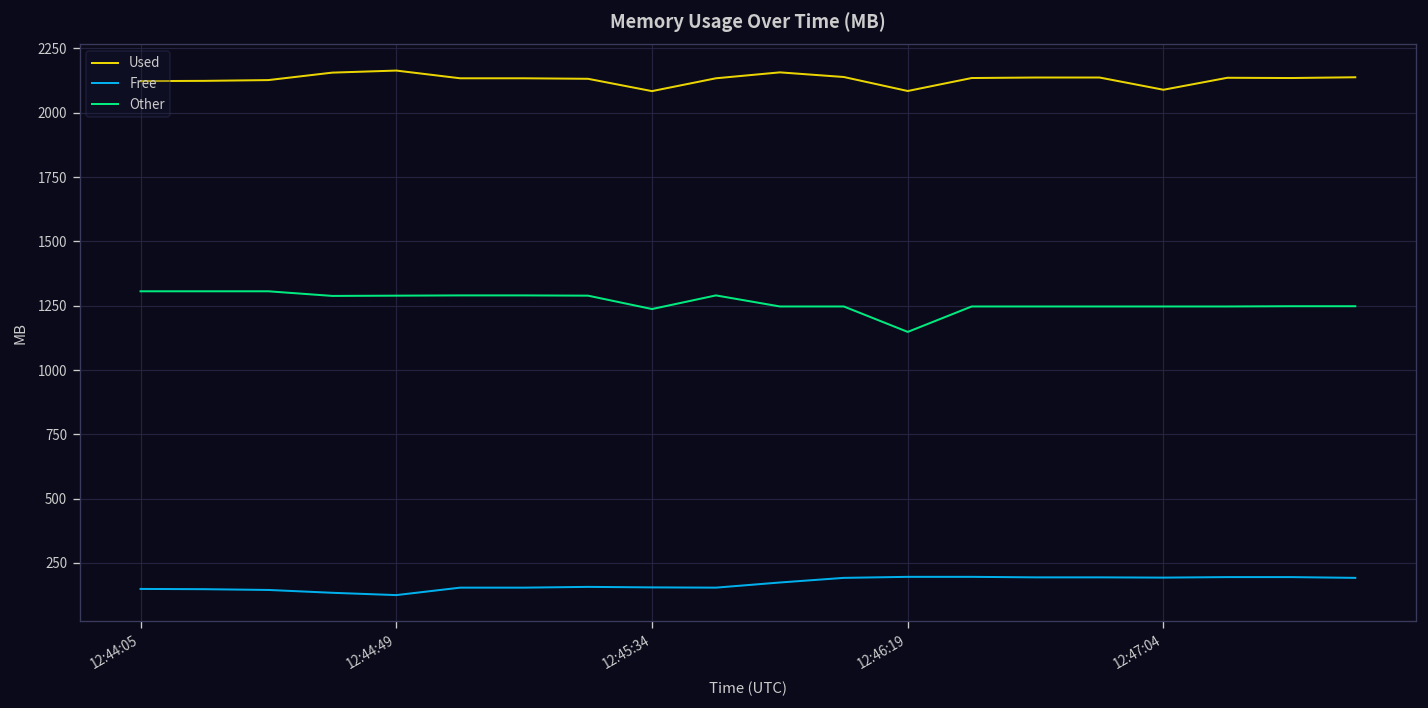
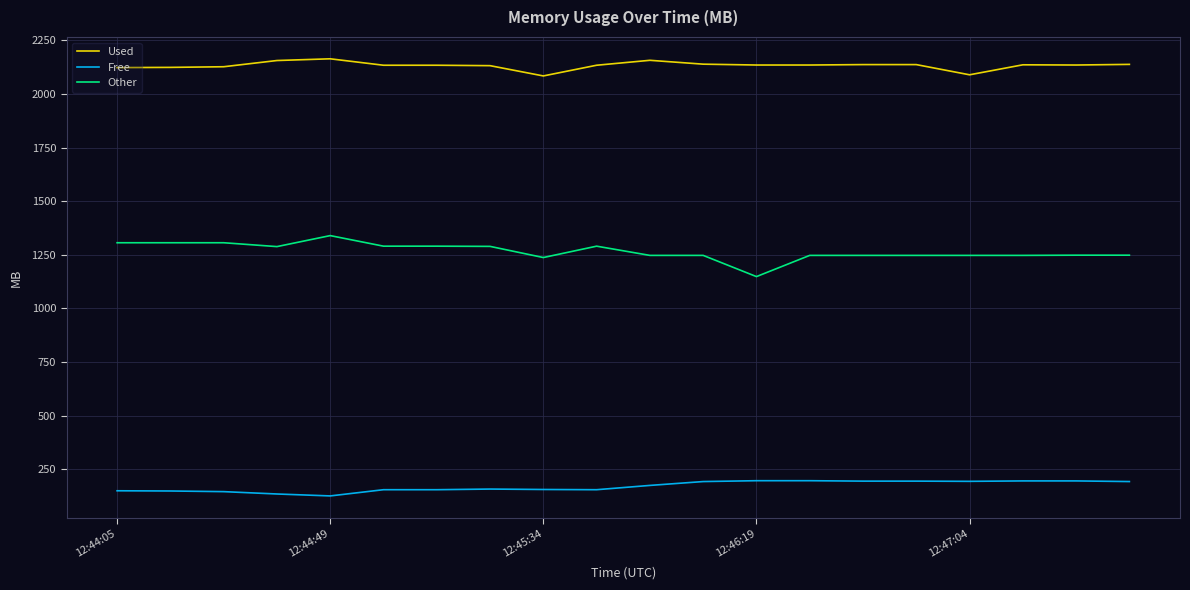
  {
    "Used": {
      "12:44:49": 2160,
      "12:45:34": 2080,
-     "12:46:19": 2080,
+     "12:46:19": 2140,
      "12:47:04": 2090
    },
    "Free": {
      "12:44:05": 150,
      "12:44:49": 130,
      "12:45:34": 160,
      "12:46:19": 200,
      "12:47:04": 190
    },
    "Other": {
      "12:44:05": 1310,
-     "12:44:49": 1290,
+     "12:44:49": 1340,
      "12:45:34": 1240,
      "12:46:19": 1150,
      "12:47:04": 1250
    }
  }
